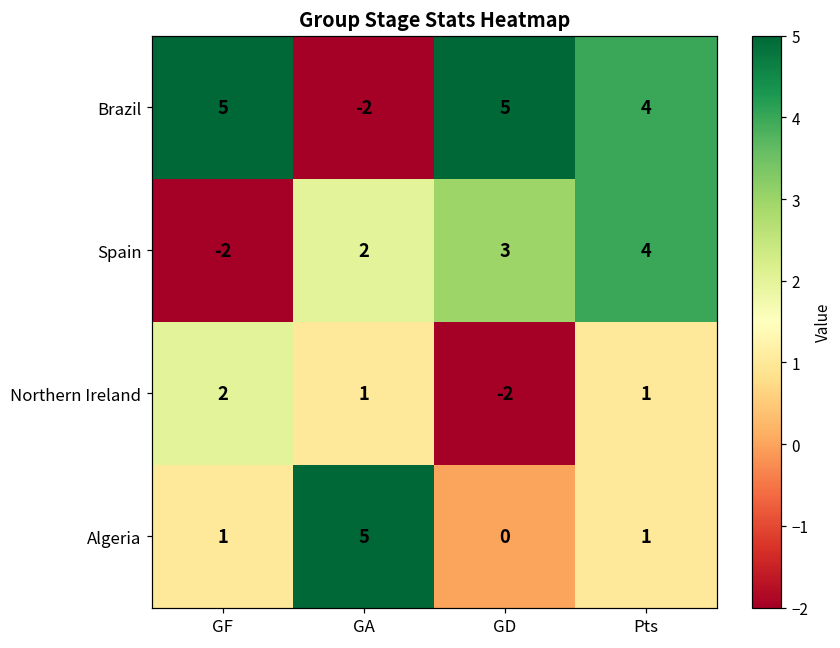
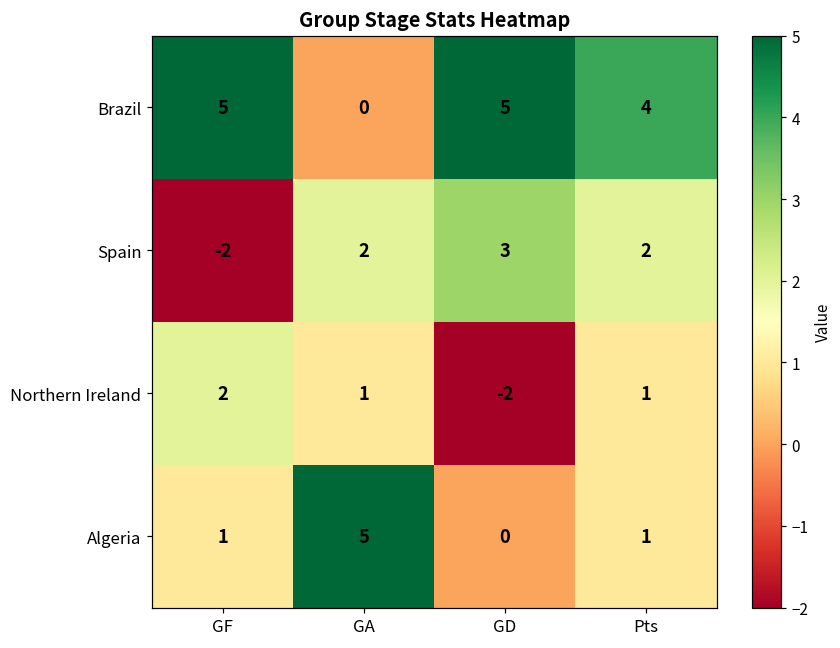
  {
    "Brazil": {
      "GF": 5,
-     "GA": -2,
+     "GA": 0,
      "GD": 5,
      "Pts": 4
    },
    "Spain": {
      "GF": -2,
      "GA": 2,
      "GD": 3,
-     "Pts": 4
+     "Pts": 2
    },
    "Northern Ireland": {
      "GF": 2,
      "GA": 1,
      "GD": -2,
      "Pts": 1
    },
    "Algeria": {
      "GF": 1,
      "GA": 5,
      "GD": 0,
      "Pts": 1
    }
  }
